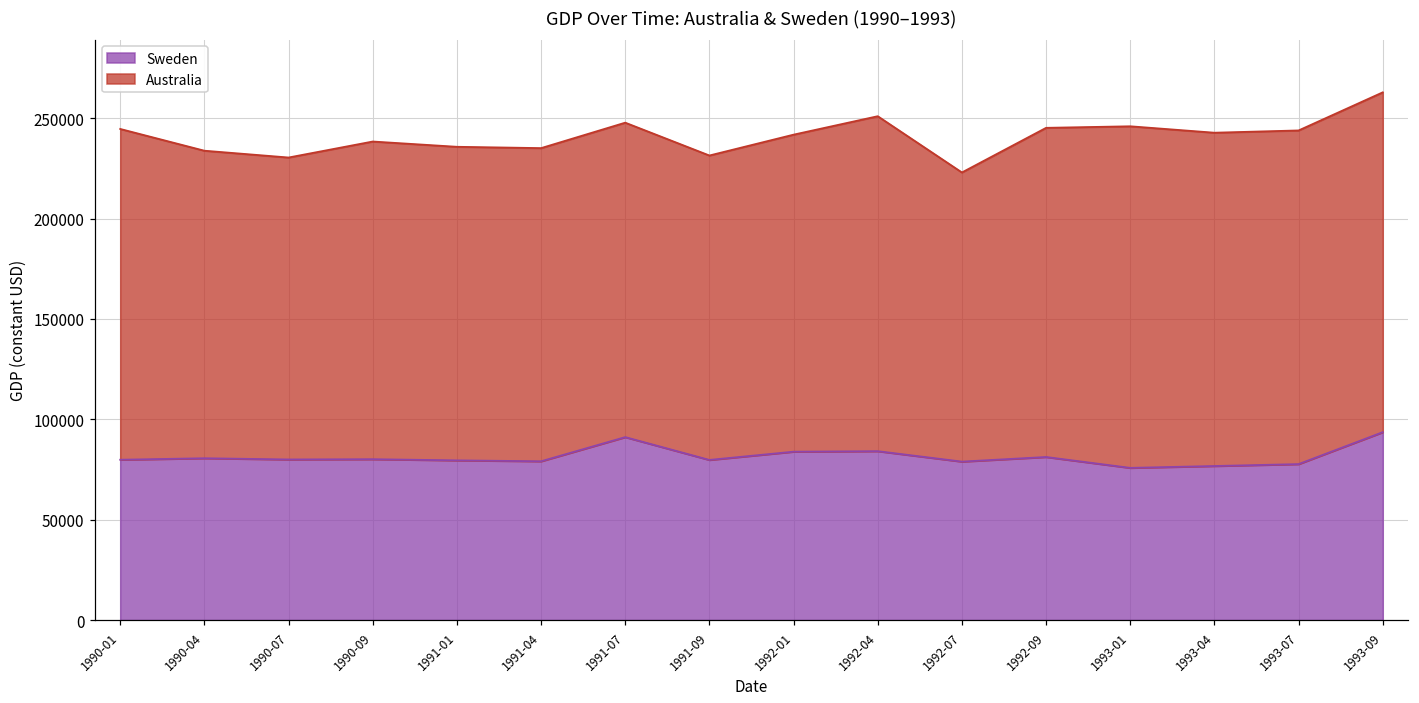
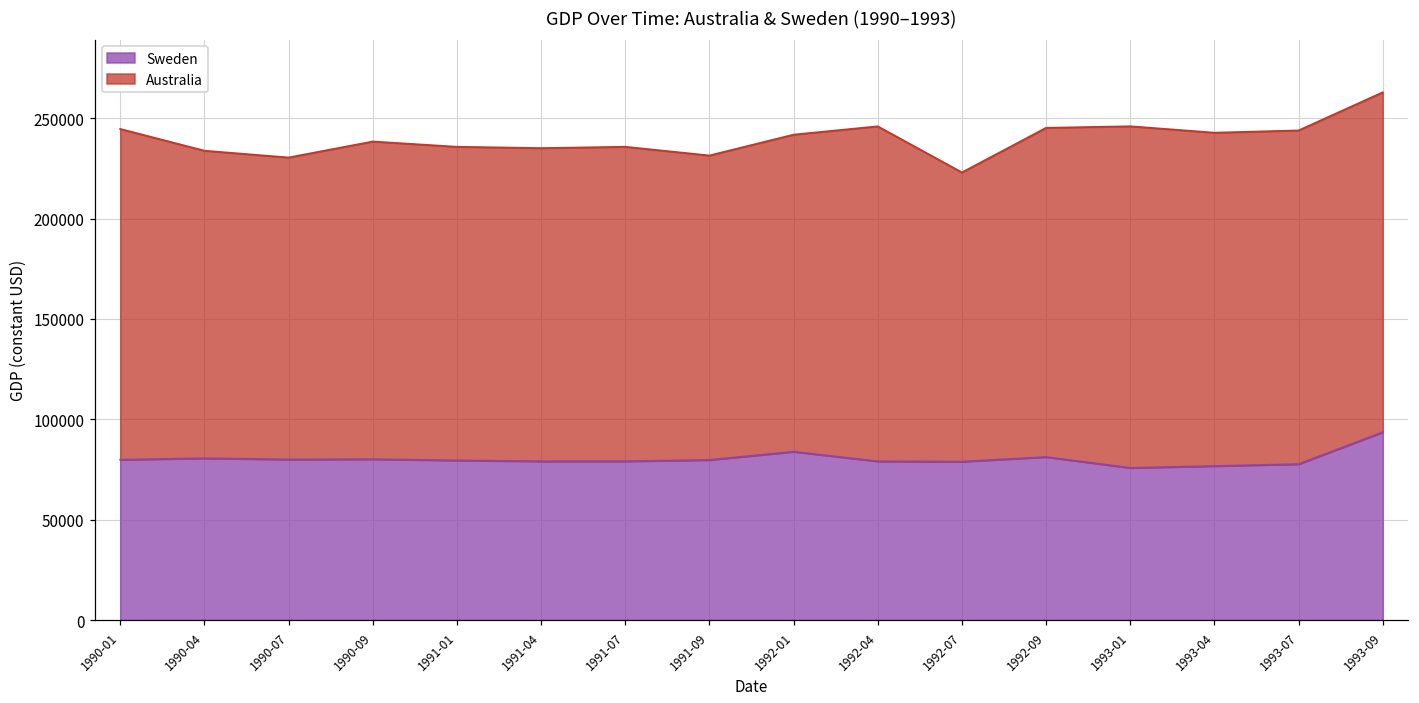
  {
    "Sweden": {
      "1990-01": 80000,
      "1990-04": 81000,
      "1990-07": 80000,
      "1990-09": 80000,
      "1991-01": 80000,
      "1991-04": 79000,
-     "1991-07": 91000,
+     "1991-07": 79000,
      "1991-09": 80000,
      "1992-01": 84000,
-     "1992-04": 84000,
+     "1992-04": 79000,
      "1992-07": 79000,
      "1992-09": 81000,
      "1993-01": 76000,
      "1993-04": 77000,
      "1993-07": 78000,
      "1993-09": 94000
    },
    "Australia": {
      "1990-01": 165000,
      "1990-04": 153000,
      "1990-07": 150000,
      "1990-09": 158000,
      "1991-01": 156000,
      "1991-04": 156000,
      "1991-07": 157000,
      "1991-09": 152000,
      "1992-01": 158000,
      "1992-04": 167000,
      "1992-07": 144000,
      "1992-09": 164000,
      "1993-01": 170000,
      "1993-04": 166000,
      "1993-07": 166000,
      "1993-09": 169000
    }
  }
